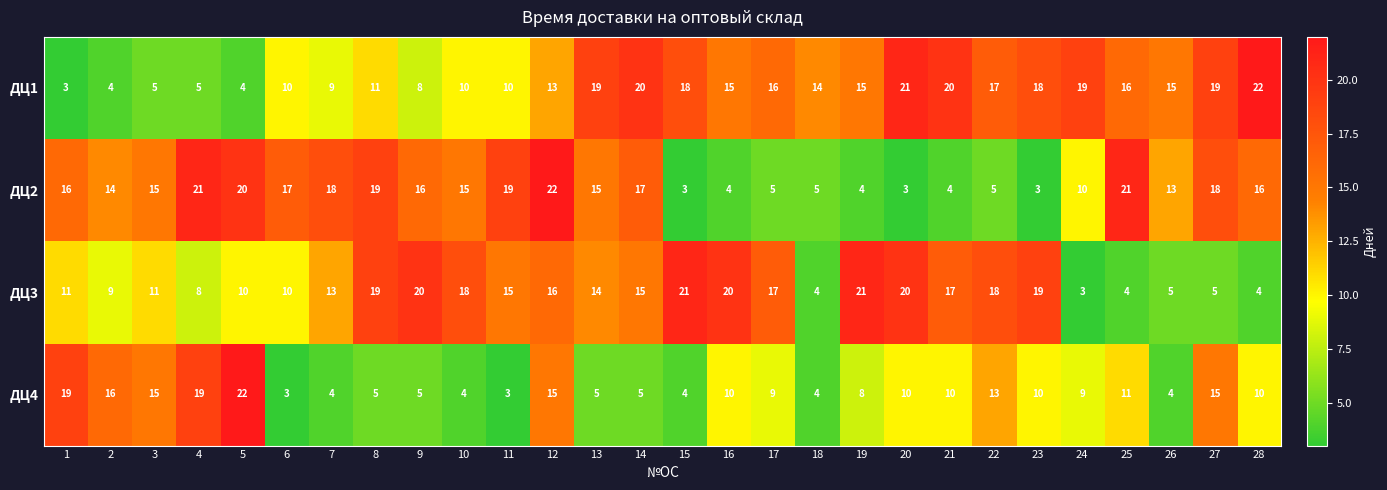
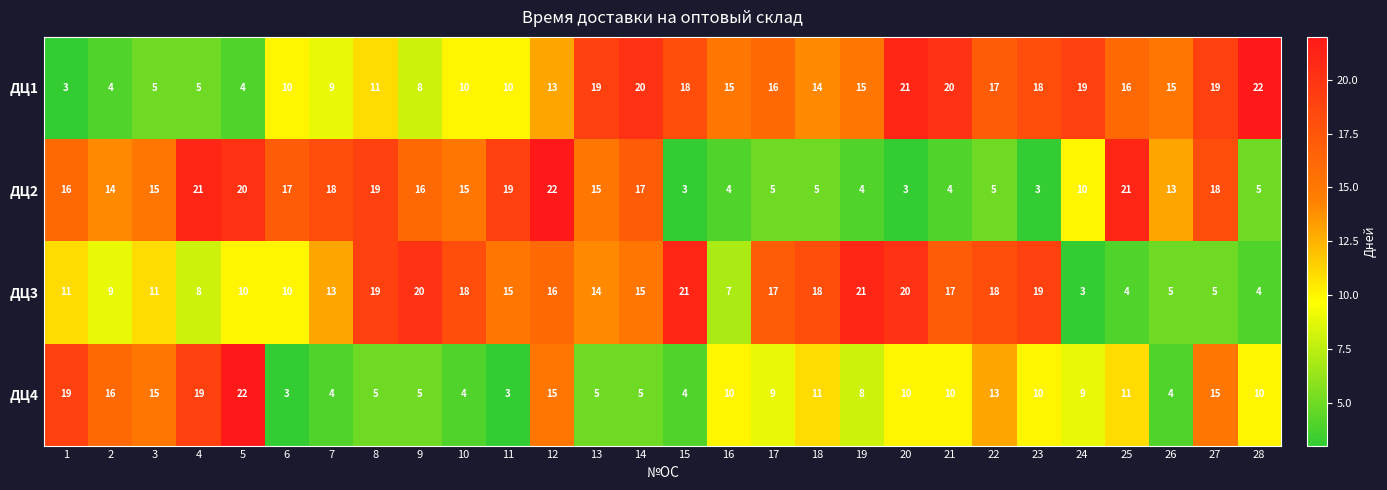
  {
    "ДЦ1": {
      "1": 3,
      "2": 4,
      "3": 5,
      "4": 5,
      "5": 4,
      "6": 10,
      "7": 9,
      "8": 11,
      "9": 8,
      "10": 10,
      "11": 10,
      "12": 13,
      "13": 19,
      "14": 20,
      "15": 18,
      "16": 15,
      "17": 16,
      "18": 14,
      "19": 15,
      "20": 21,
      "21": 20,
      "22": 17,
      "23": 18,
      "24": 19,
      "25": 16,
      "26": 15,
      "27": 19,
      "28": 22
    },
    "ДЦ2": {
      "1": 16,
      "2": 14,
      "3": 15,
      "4": 21,
      "5": 20,
      "6": 17,
      "7": 18,
      "8": 19,
      "9": 16,
      "10": 15,
      "11": 19,
      "12": 22,
      "13": 15,
      "14": 17,
      "15": 3,
      "16": 4,
      "17": 5,
      "18": 5,
      "19": 4,
      "20": 3,
      "21": 4,
      "22": 5,
      "23": 3,
      "24": 10,
      "25": 21,
      "26": 13,
      "27": 18,
-     "28": 16
+     "28": 5
    },
    "ДЦ3": {
      "1": 11,
      "2": 9,
      "3": 11,
      "4": 8,
      "5": 10,
      "6": 10,
      "7": 13,
      "8": 19,
      "9": 20,
      "10": 18,
      "11": 15,
      "12": 16,
      "13": 14,
      "14": 15,
      "15": 21,
-     "16": 20,
+     "16": 7,
      "17": 17,
-     "18": 4,
+     "18": 18,
      "19": 21,
      "20": 20,
      "21": 17,
      "22": 18,
      "23": 19,
      "24": 3,
      "25": 4,
      "26": 5,
      "27": 5,
      "28": 4
    },
    "ДЦ4": {
      "1": 19,
      "2": 16,
      "3": 15,
      "4": 19,
      "5": 22,
      "6": 3,
      "7": 4,
      "8": 5,
      "9": 5,
      "10": 4,
      "11": 3,
      "12": 15,
      "13": 5,
      "14": 5,
      "15": 4,
      "16": 10,
      "17": 9,
-     "18": 4,
+     "18": 11,
      "19": 8,
      "20": 10,
      "21": 10,
      "22": 13,
      "23": 10,
      "24": 9,
      "25": 11,
      "26": 4,
      "27": 15,
      "28": 10
    }
  }
